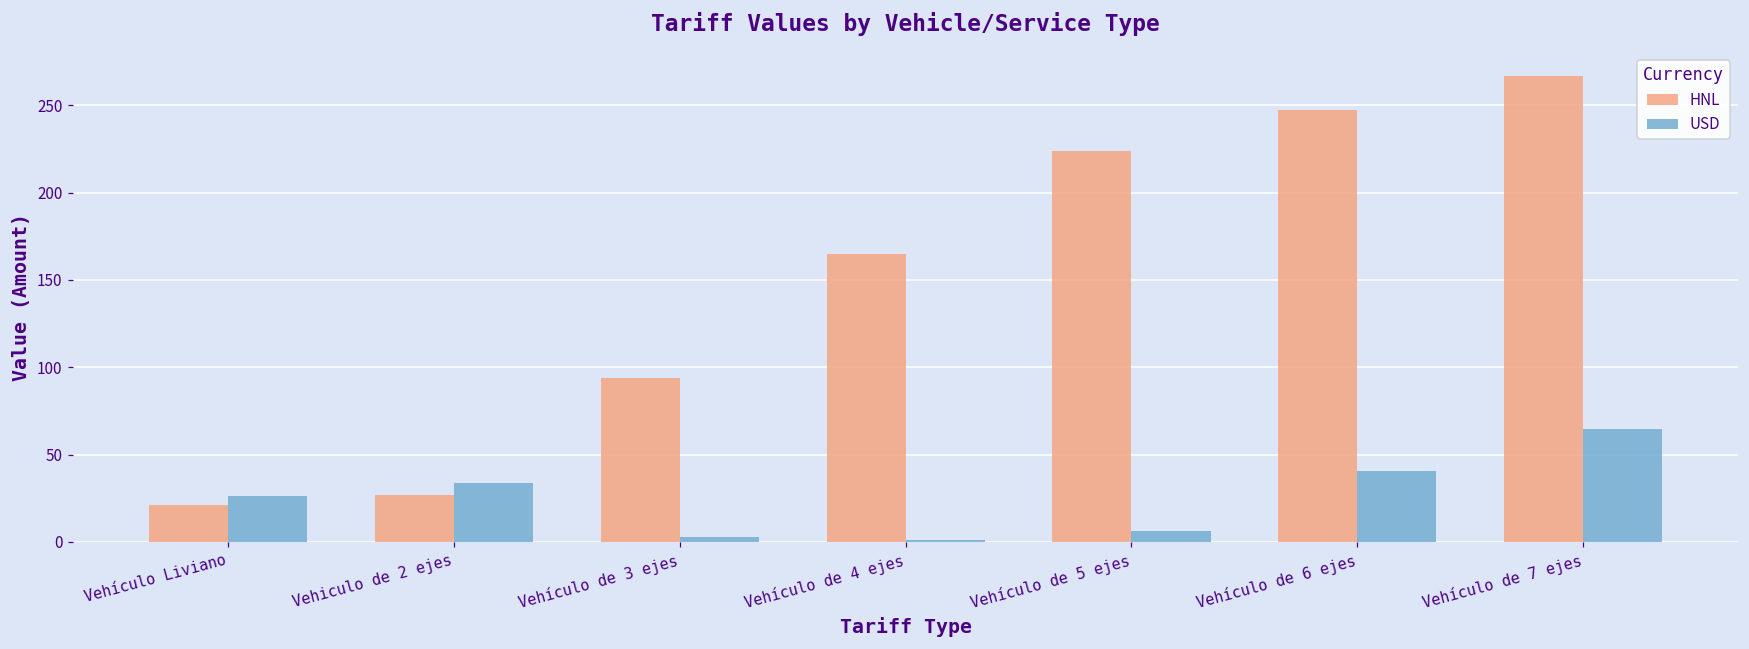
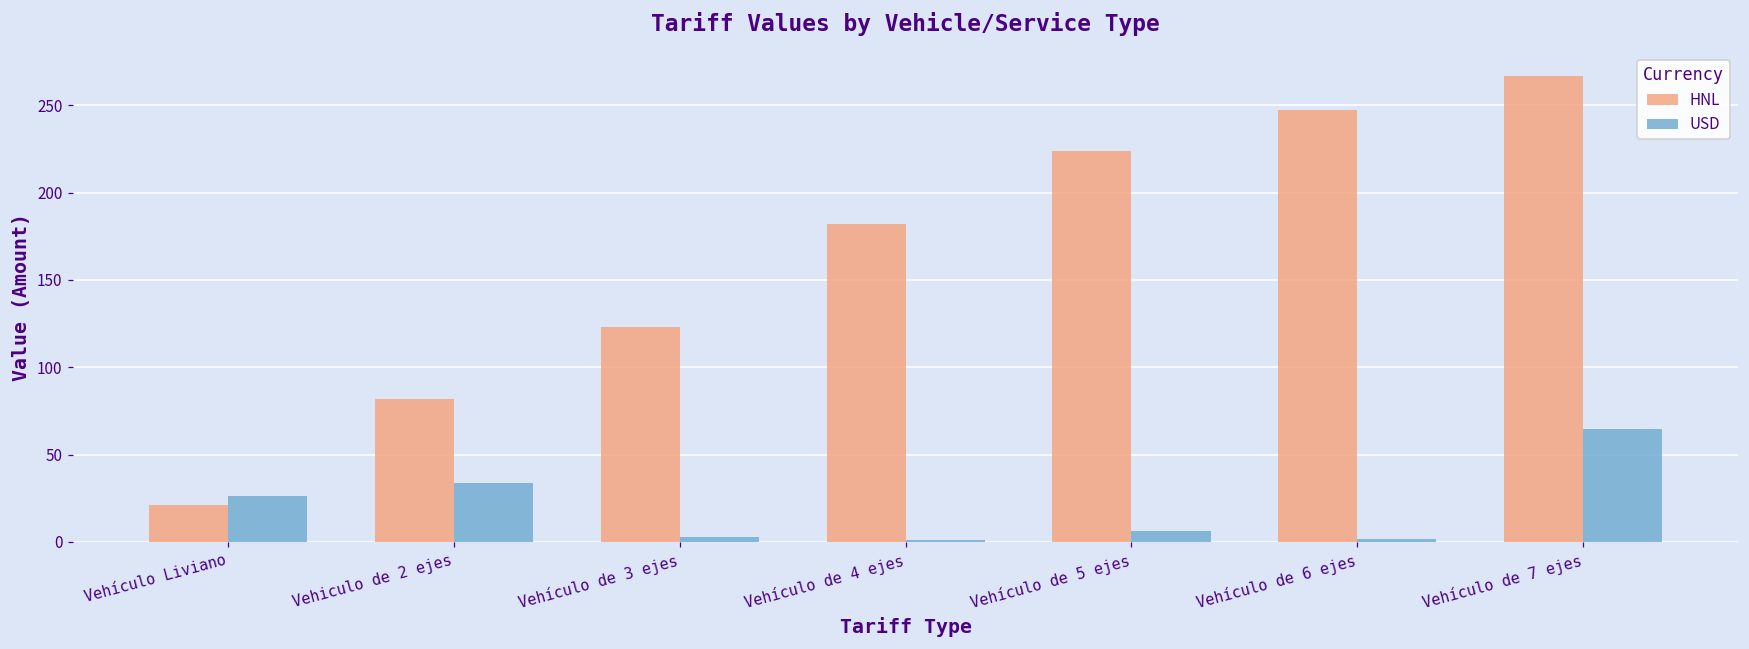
  {
    "HNL": {
      "Vehículo Liviano": 21,
-     "Vehiculo de 2 ejes": 27,
-     "Vehículo de 3 ejes": 94,
-     "Vehículo de 4 ejes": 165,
+     "Vehiculo de 2 ejes": 82,
+     "Vehículo de 3 ejes": 123,
+     "Vehículo de 4 ejes": 182,
      "Vehículo de 5 ejes": 224,
      "Vehículo de 6 ejes": 247,
      "Vehículo de 7 ejes": 267
    },
    "USD": {
      "Vehículo Liviano": 27,
      "Vehiculo de 2 ejes": 34,
      "Vehículo de 3 ejes": 3,
      "Vehículo de 5 ejes": 6,
-     "Vehículo de 6 ejes": 41,
+     "Vehículo de 6 ejes": 2,
      "Vehículo de 7 ejes": 64
    }
  }
